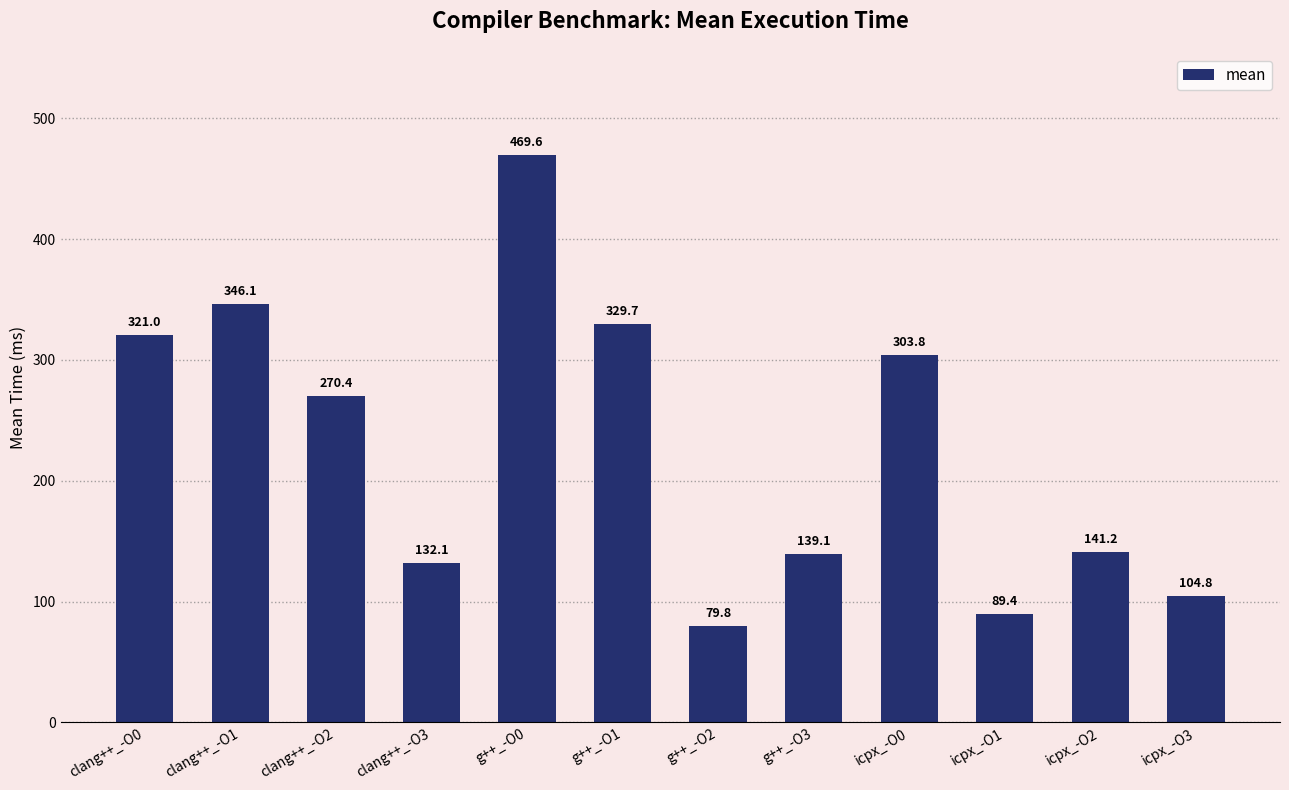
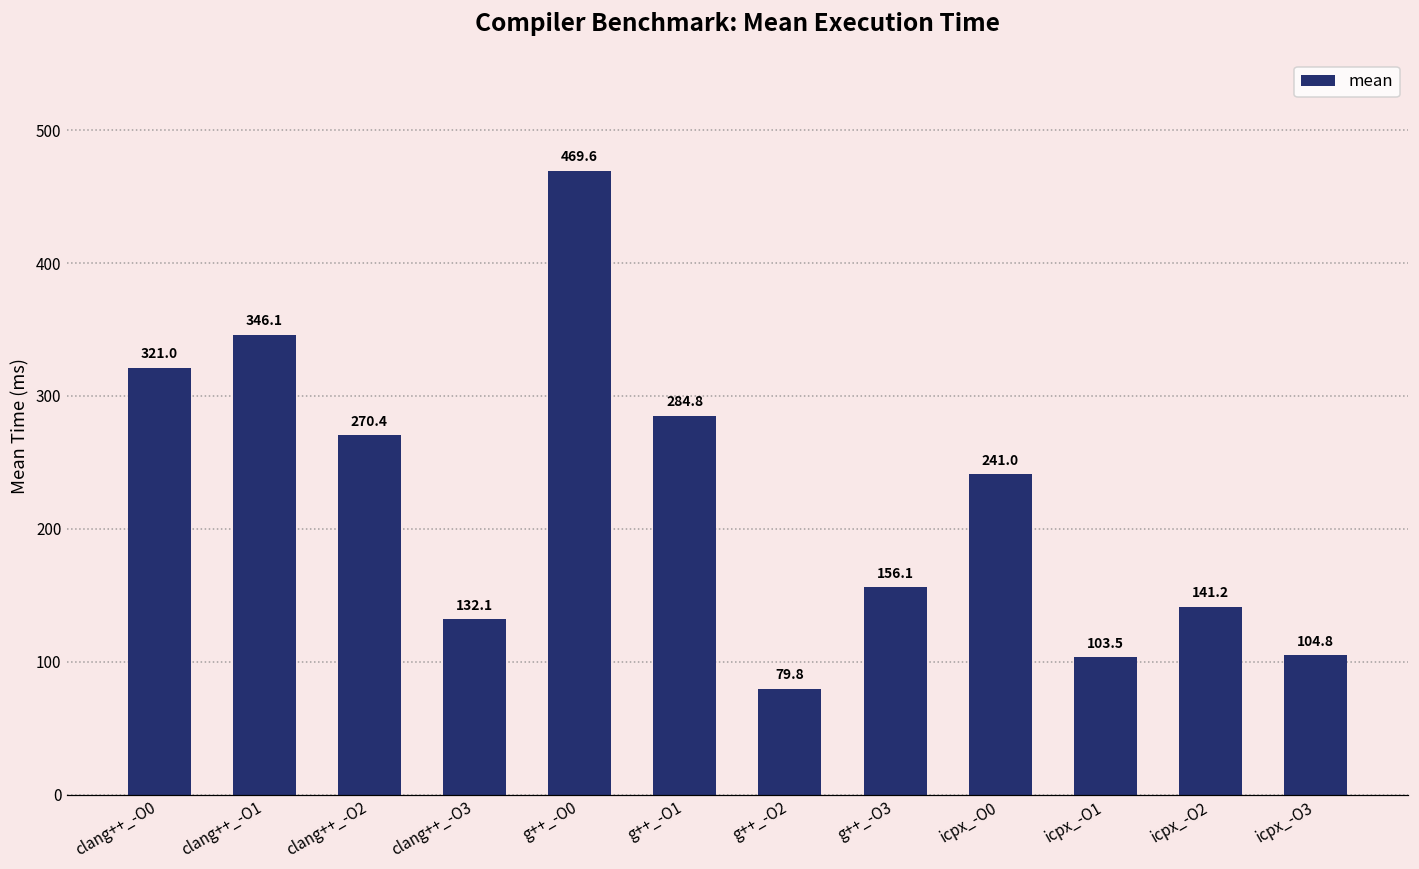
  {
    "clang++_-O0": 321.0,
    "clang++_-O1": 346.1,
    "clang++_-O2": 270.4,
    "clang++_-O3": 132.1,
    "g++_-O0": 469.6,
-   "g++_-O1": 329.7,
+   "g++_-O1": 284.8,
    "g++_-O2": 79.8,
-   "g++_-O3": 139.1,
-   "icpx_-O0": 303.8,
-   "icpx_-O1": 89.4,
+   "g++_-O3": 156.1,
+   "icpx_-O0": 241.0,
+   "icpx_-O1": 103.5,
    "icpx_-O2": 141.2,
    "icpx_-O3": 104.8
  }
